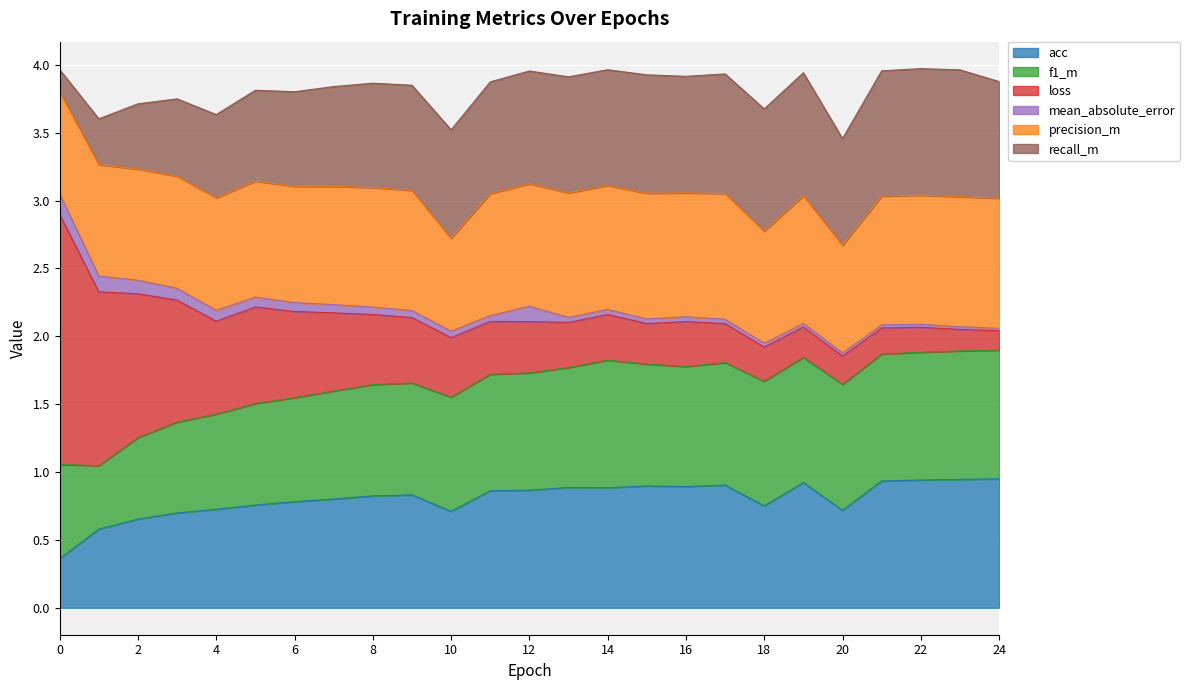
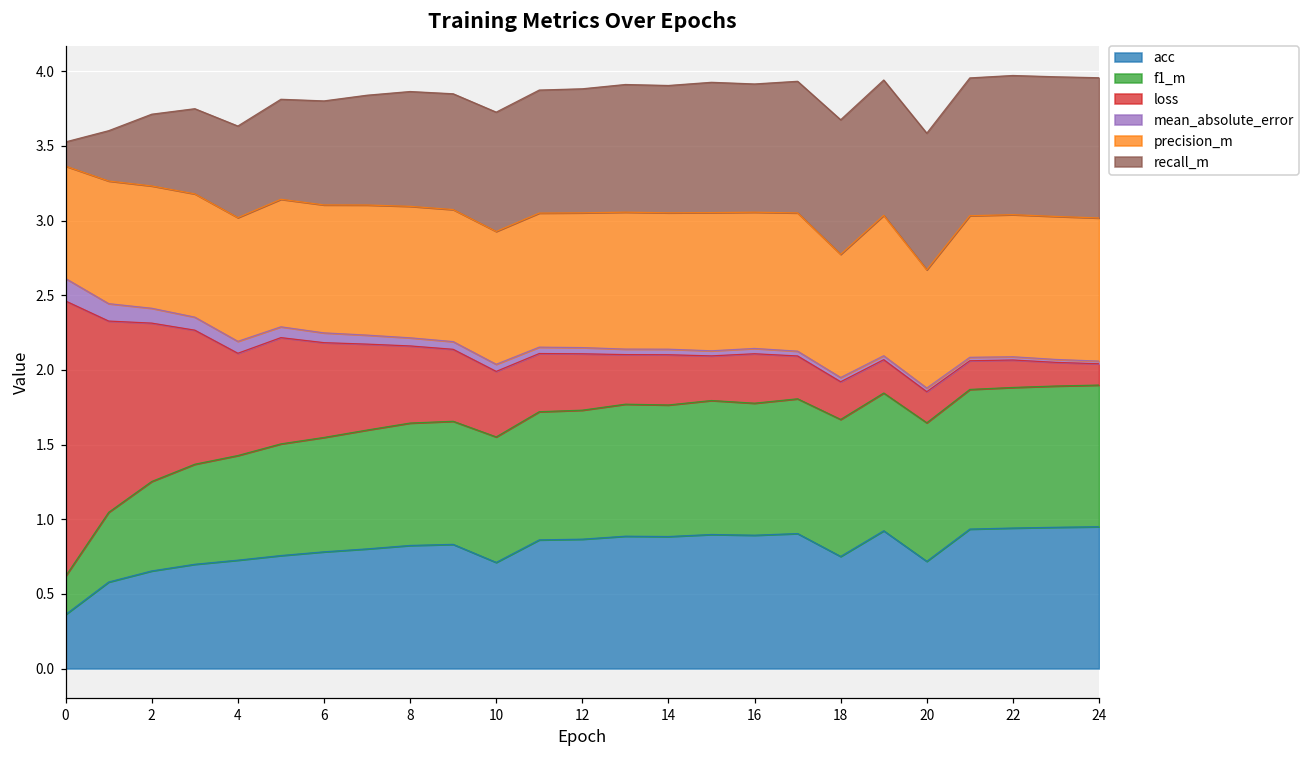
  {
    "acc": {
      "0": 0.36,
      "2": 0.65,
      "4": 0.73,
      "6": 0.78,
      "8": 0.82,
      "10": 0.71,
      "12": 0.87,
      "14": 0.88,
      "16": 0.89,
      "18": 0.75,
      "20": 0.72,
      "22": 0.94,
      "24": 0.95
    },
    "f1_m": {
-     "0": 0.69,
+     "0": 0.26,
      "2": 0.60,
      "4": 0.70,
      "6": 0.77,
      "8": 0.82,
      "10": 0.84,
      "12": 0.86,
-     "14": 0.94,
+     "14": 0.88,
      "16": 0.88,
      "18": 0.92,
      "20": 0.93,
      "22": 0.94,
      "24": 0.95
    },
    "loss": {
      "0": 1.84,
      "2": 1.06,
      "4": 0.68,
      "6": 0.63,
      "8": 0.52,
      "10": 0.44,
      "12": 0.38,
      "14": 0.34,
      "16": 0.33,
      "18": 0.25,
      "20": 0.21,
      "22": 0.18
    },
    "mean_absolute_error": {
      "0": 0.15,
      "2": 0.10,
      "4": 0.08,
      "6": 0.07,
      "8": 0.05,
      "10": 0.05,
-     "12": 0.11,
+     "12": 0.04,
      "14": 0.04,
      "16": 0.04,
      "18": 0.03,
      "20": 0.02,
      "22": 0.02
    },
    "precision_m": {
      "0": 0.75,
      "2": 0.82,
      "4": 0.83,
      "6": 0.86,
      "8": 0.88,
-     "10": 0.68,
+     "10": 0.89,
      "12": 0.90,
      "14": 0.91,
      "16": 0.91,
      "18": 0.82,
      "20": 0.79,
      "22": 0.95,
      "24": 0.96
    },
    "recall_m": {
      "0": 0.16,
      "2": 0.48,
      "4": 0.61,
      "6": 0.70,
      "8": 0.77,
      "10": 0.80,
      "12": 0.83,
      "14": 0.85,
      "16": 0.86,
      "18": 0.90,
-     "20": 0.79,
+     "20": 0.92,
      "22": 0.93,
-     "24": 0.86
+     "24": 0.94
    }
  }
